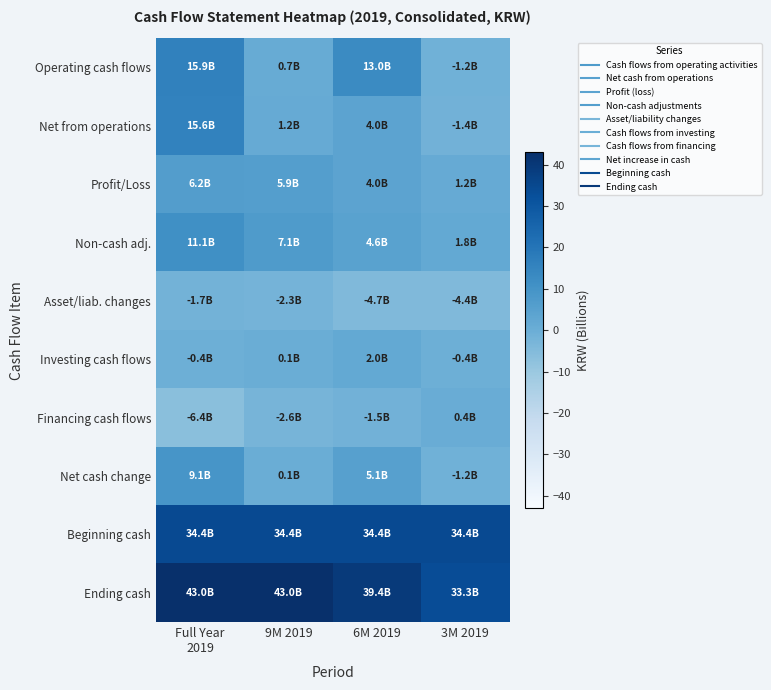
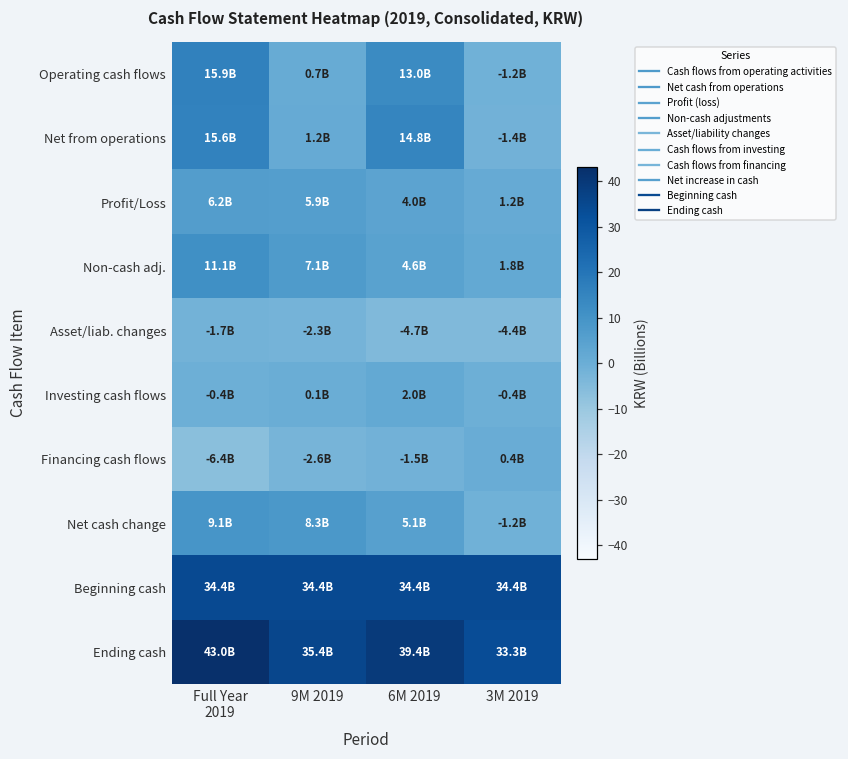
  {
    "Operating cash flows": {
      "Full Year 2019": "15.9B",
      "9M 2019": "0.7B",
      "6M 2019": "13.0B",
      "3M 2019": "-1.2B"
    },
    "Net from operations": {
      "Full Year 2019": "15.6B",
      "9M 2019": "1.2B",
-     "6M 2019": "4.0B",
+     "6M 2019": "14.8B",
      "3M 2019": "-1.4B"
    },
    "Profit/Loss": {
      "Full Year 2019": "6.2B",
      "9M 2019": "5.9B",
      "6M 2019": "4.0B",
      "3M 2019": "1.2B"
    },
    "Non-cash adj.": {
      "Full Year 2019": "11.1B",
      "9M 2019": "7.1B",
      "6M 2019": "4.6B",
      "3M 2019": "1.8B"
    },
    "Asset/liab. changes": {
      "Full Year 2019": "-1.7B",
      "9M 2019": "-2.3B",
      "6M 2019": "-4.7B",
      "3M 2019": "-4.4B"
    },
    "Investing cash flows": {
      "Full Year 2019": "-0.4B",
      "9M 2019": "0.1B",
      "6M 2019": "2.0B",
      "3M 2019": "-0.4B"
    },
    "Financing cash flows": {
      "Full Year 2019": "-6.4B",
      "9M 2019": "-2.6B",
      "6M 2019": "-1.5B",
      "3M 2019": "0.4B"
    },
    "Net cash change": {
      "Full Year 2019": "9.1B",
-     "9M 2019": "0.1B",
+     "9M 2019": "8.3B",
      "6M 2019": "5.1B",
      "3M 2019": "-1.2B"
    },
    "Beginning cash": {
      "Full Year 2019": "34.4B",
      "9M 2019": "34.4B",
      "6M 2019": "34.4B",
      "3M 2019": "34.4B"
    },
    "Ending cash": {
      "Full Year 2019": "43.0B",
-     "9M 2019": "43.0B",
+     "9M 2019": "35.4B",
      "6M 2019": "39.4B",
      "3M 2019": "33.3B"
    }
  }
